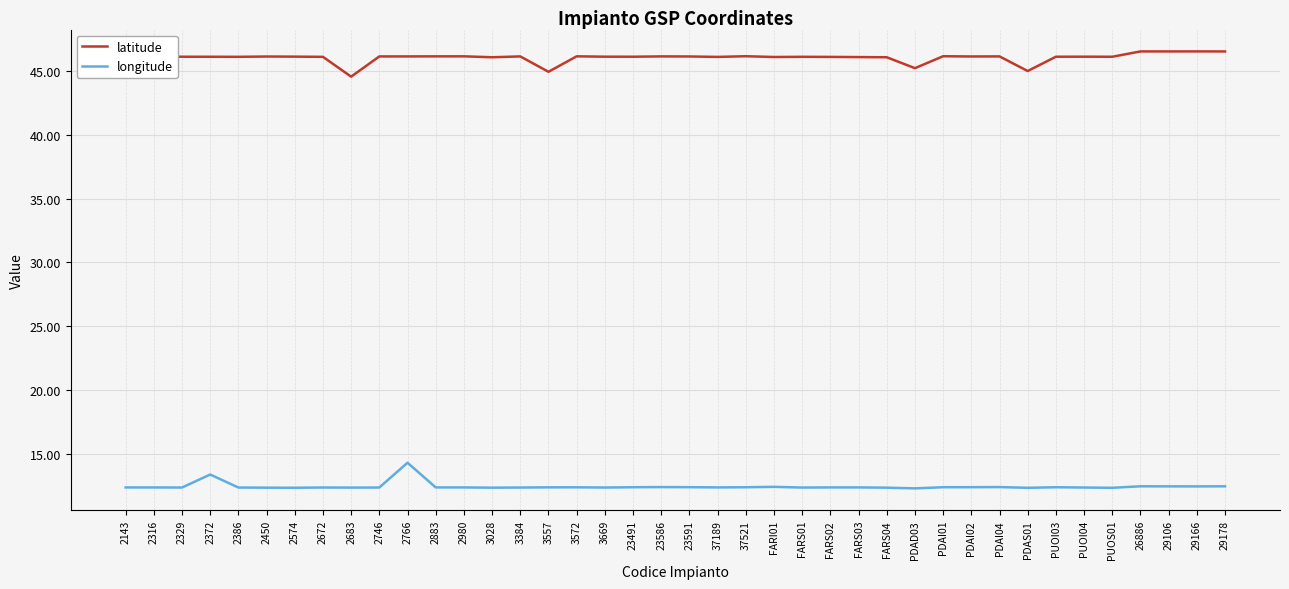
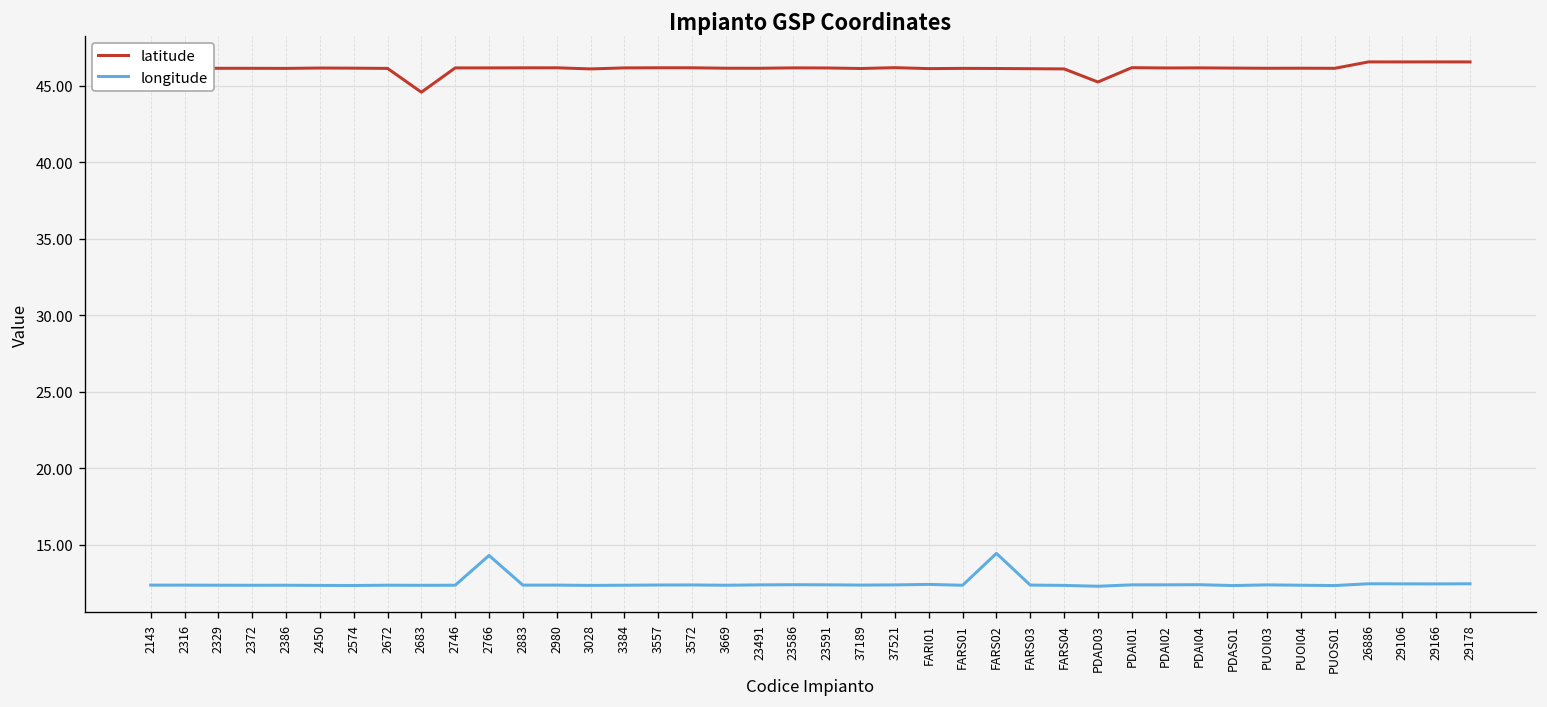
  {
    "latitude": {
      "2329": 46.1,
      "2372": 46.1,
      "2386": 46.1,
      "2450": 46.2,
      "2574": 46.1,
      "2672": 46.1,
      "2683": 44.6,
      "2746": 46.2,
      "2766": 46.2,
      "2883": 46.2,
      "2980": 46.2,
      "3028": 46.1,
      "3384": 46.2,
-     "3557": 45.0,
+     "3557": 46.2,
      "3572": 46.2,
      "3669": 46.1,
      "23491": 46.1,
      "23586": 46.2,
      "23591": 46.2,
      "37189": 46.1,
      "37521": 46.2,
      "FARI01": 46.1,
      "FARS01": 46.1,
      "FARS02": 46.1,
      "FARS03": 46.1,
      "FARS04": 46.1,
      "PDAD03": 45.2,
      "PDAI01": 46.2,
      "PDAI02": 46.2,
      "PDAI04": 46.2,
-     "PDAS01": 45.0,
+     "PDAS01": 46.1,
      "PUOI03": 46.1,
      "PUOI04": 46.1,
      "PUOS01": 46.1,
      "26886": 46.6,
      "29106": 46.6,
      "29166": 46.6,
      "29178": 46.5
    },
    "longitude": {
      "2143": 12.4,
      "2316": 12.3,
      "2329": 12.3,
-     "2372": 13.4,
+     "2372": 12.3,
      "2386": 12.3,
      "2450": 12.3,
      "2574": 12.3,
      "2672": 12.3,
      "2683": 12.3,
      "2746": 12.3,
      "2766": 14.3,
      "2883": 12.4,
      "2980": 12.4,
      "3028": 12.3,
      "3384": 12.3,
      "3557": 12.4,
      "3572": 12.4,
      "3669": 12.3,
      "23491": 12.4,
      "23586": 12.4,
      "23591": 12.4,
      "37189": 12.4,
      "37521": 12.4,
      "FARI01": 12.4,
      "FARS01": 12.3,
-     "FARS02": 12.4,
+     "FARS02": 14.4,
      "FARS03": 12.4,
      "FARS04": 12.3,
      "PDAD03": 12.3,
      "PDAI01": 12.4,
      "PDAI02": 12.4,
      "PDAI04": 12.4,
      "PDAS01": 12.3,
      "PUOI03": 12.4,
      "PUOI04": 12.3,
      "PUOS01": 12.3,
      "26886": 12.4,
      "29106": 12.4,
      "29166": 12.4,
      "29178": 12.4
    }
  }
